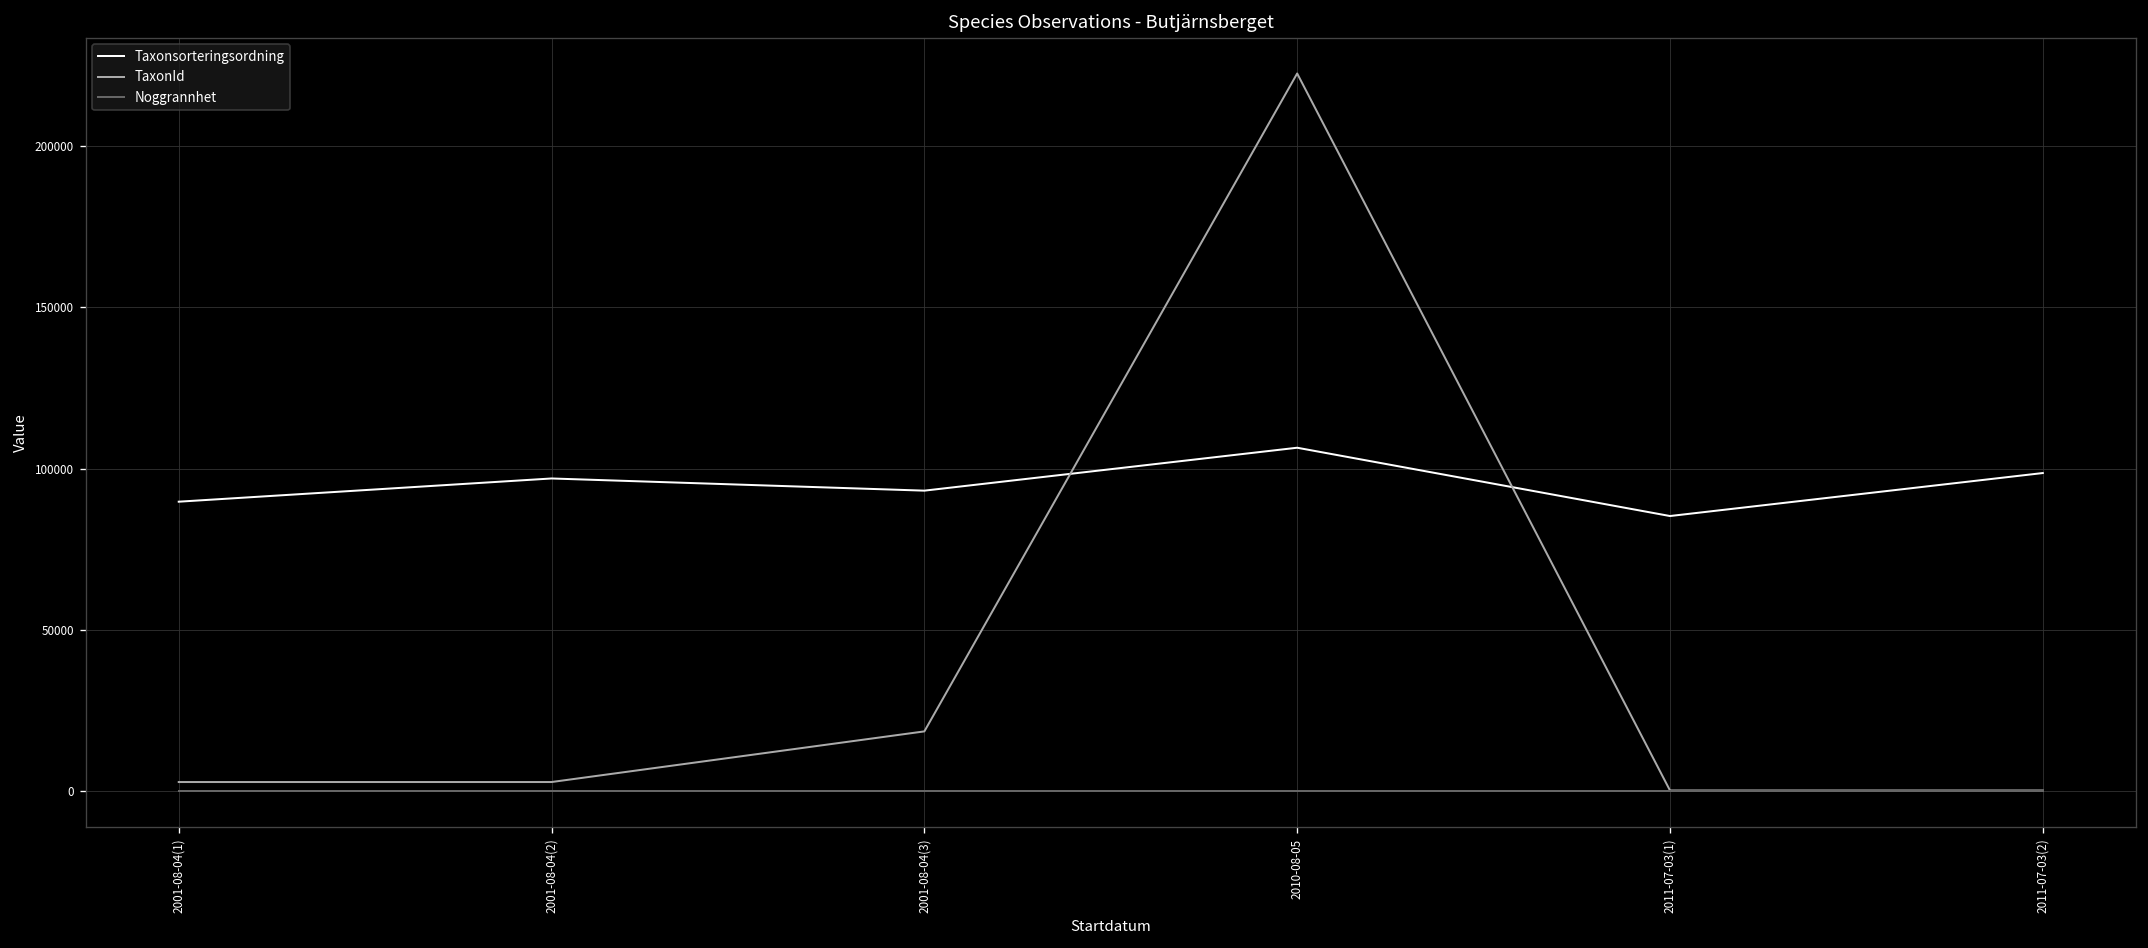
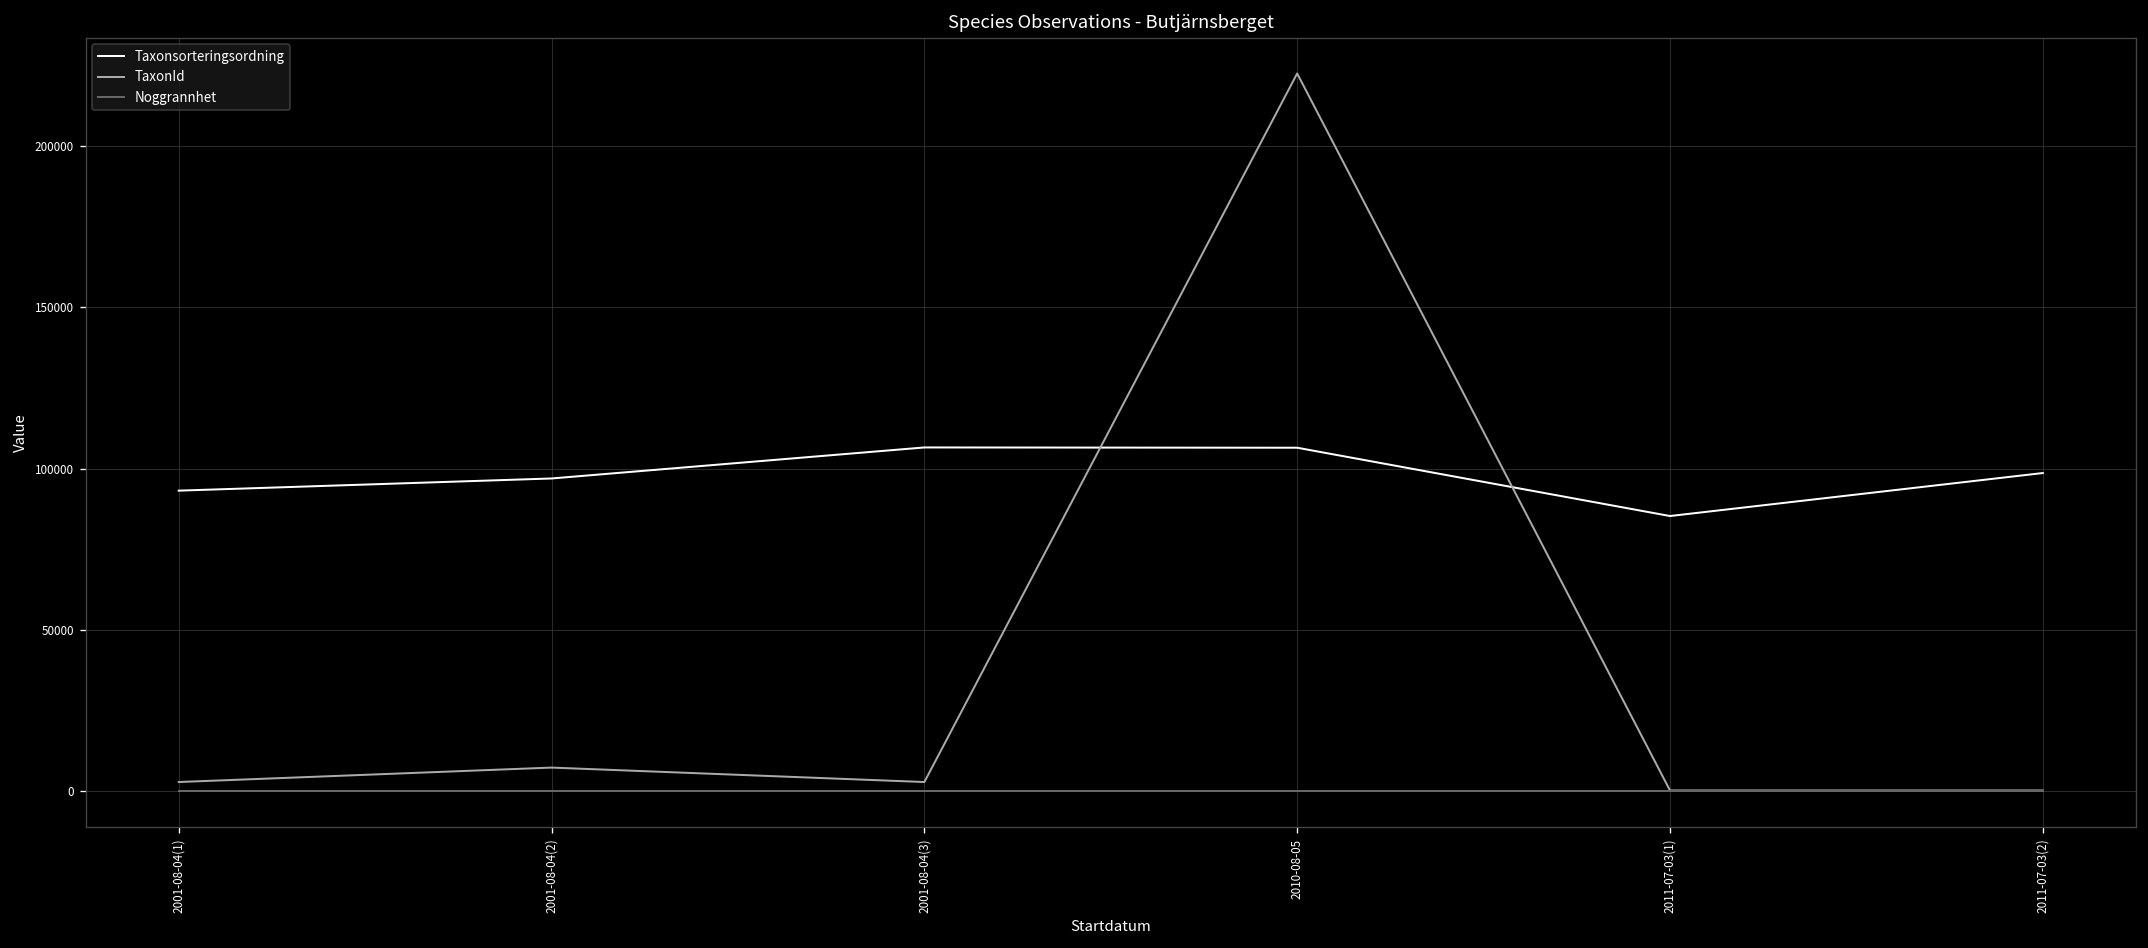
  {
    "Taxonsorteringsordning": {
-     "2001-08-04(1)": 90000,
+     "2001-08-04(1)": 93000,
      "2001-08-04(2)": 97000,
-     "2001-08-04(3)": 93000,
+     "2001-08-04(3)": 107000,
      "2010-08-05": 106000,
      "2011-07-03(1)": 85000,
      "2011-07-03(2)": 99000
    },
    "TaxonId": {
      "2001-08-04(1)": 3000,
-     "2001-08-04(2)": 3000,
-     "2001-08-04(3)": 19000,
+     "2001-08-04(2)": 7000,
+     "2001-08-04(3)": 3000,
      "2010-08-05": 222000
    },
    "Noggrannhet": {
      "2001-08-04(1)": 0,
      "2001-08-04(2)": 0,
      "2001-08-04(3)": 0,
      "2010-08-05": 0
    }
  }
